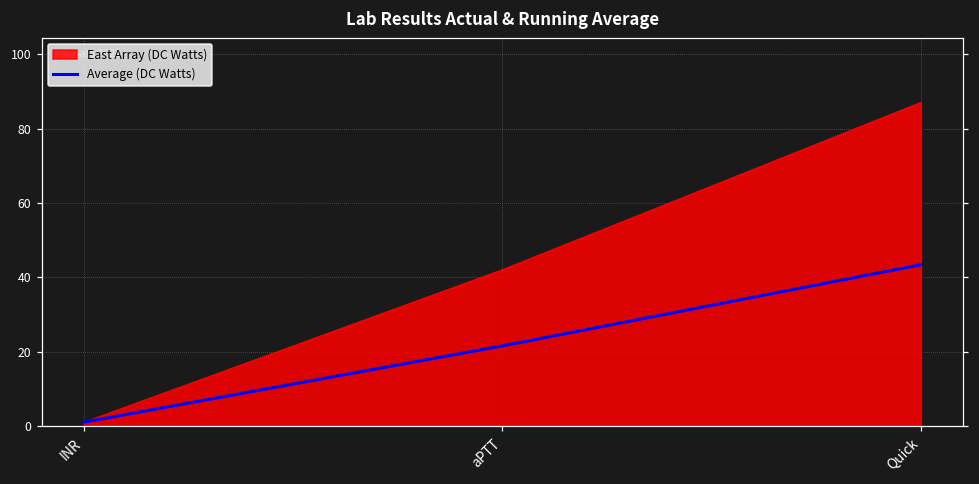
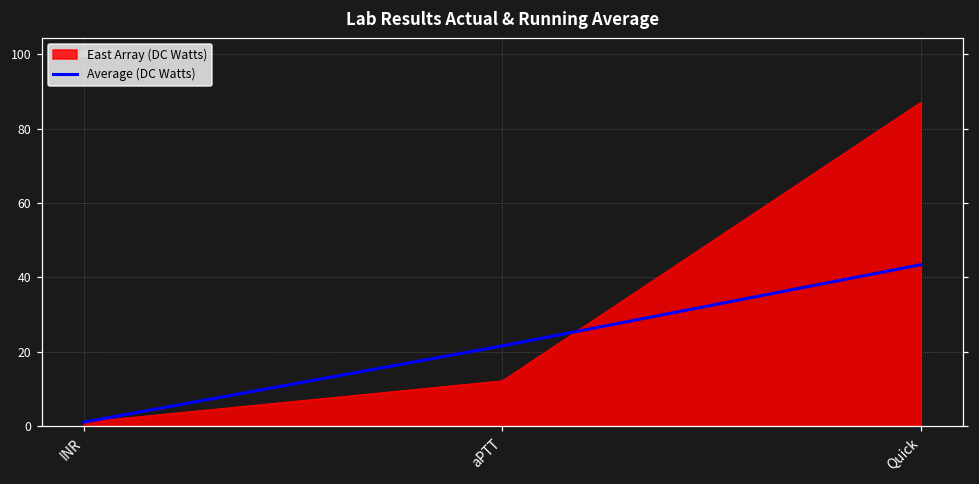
  {
    "East Array (DC Watts)": {
-     "aPTT": 42,
+     "aPTT": 12,
      "Quick": 87
    },
    "Average (DC Watts)": {
      "aPTT": 22,
      "Quick": 43
    }
  }
